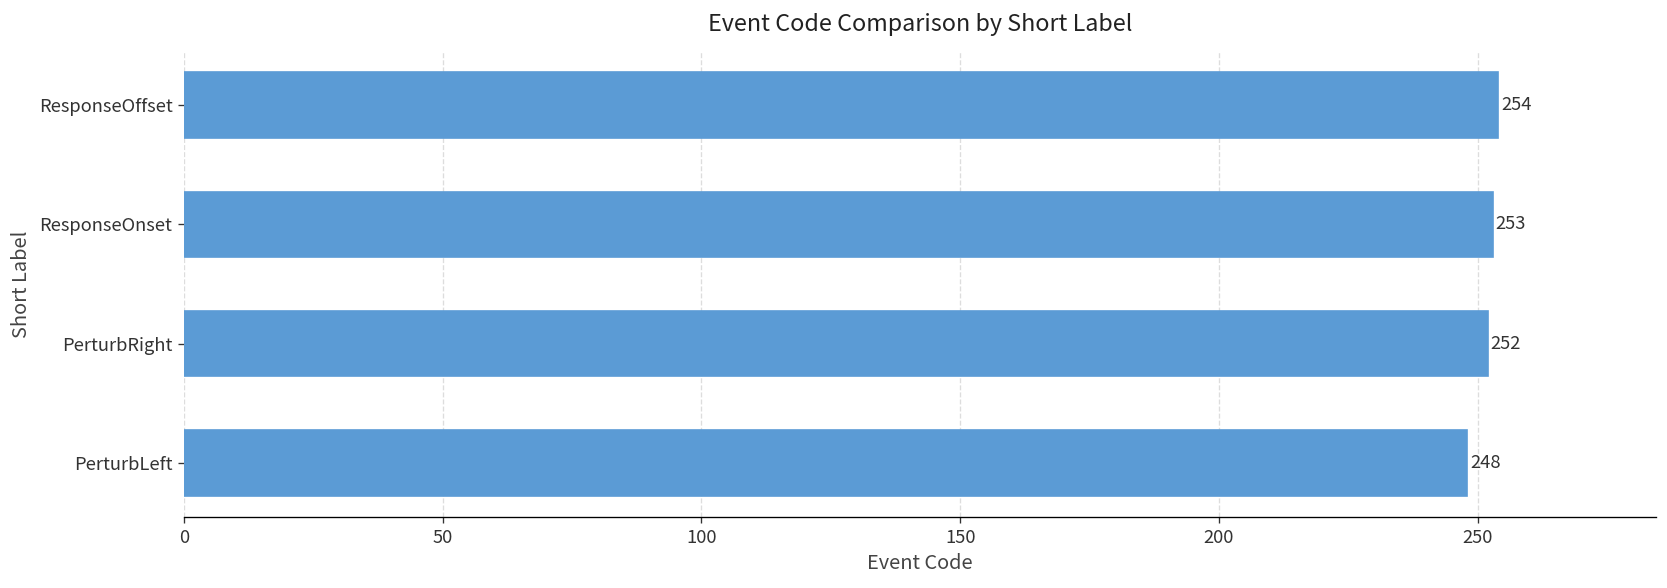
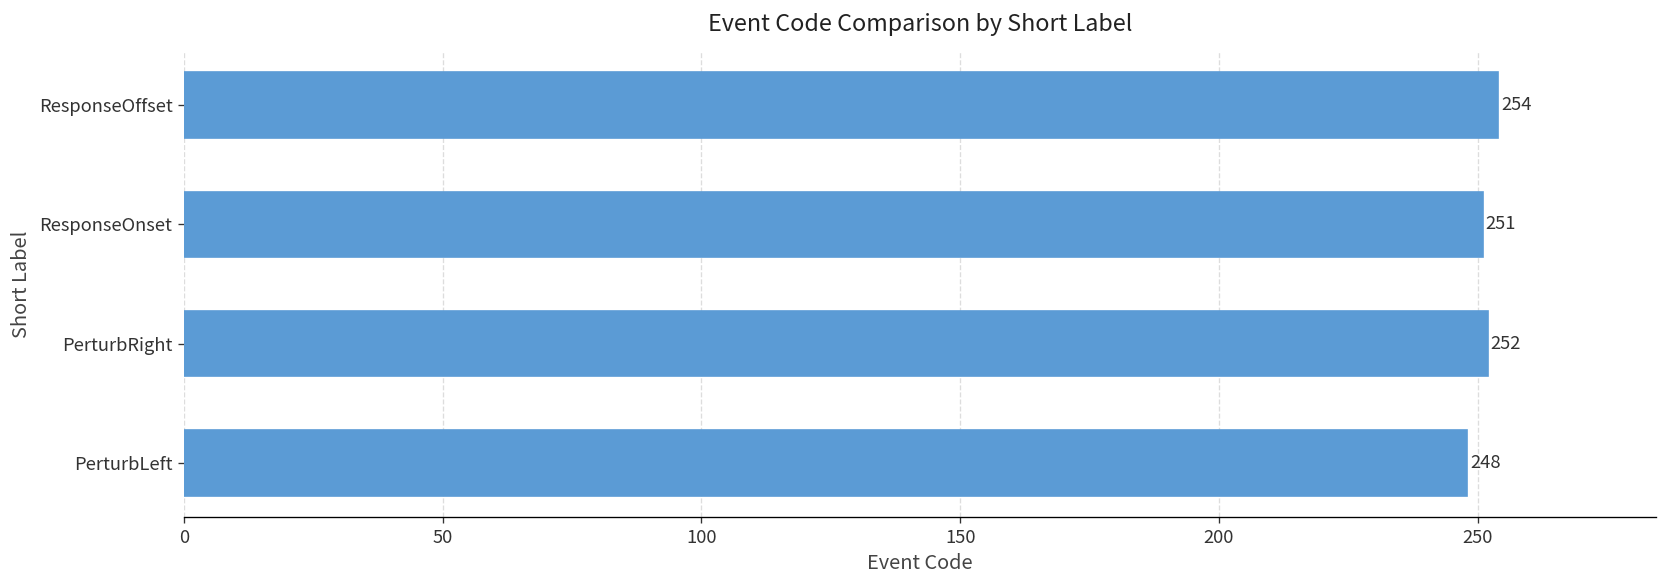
  {
    "ResponseOffset": 254,
-   "ResponseOnset": 253,
+   "ResponseOnset": 251,
    "PerturbRight": 252,
    "PerturbLeft": 248
  }
